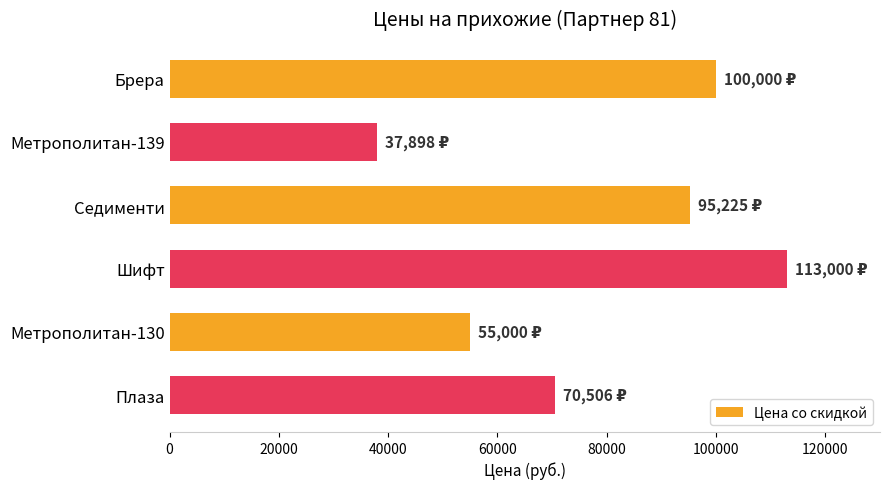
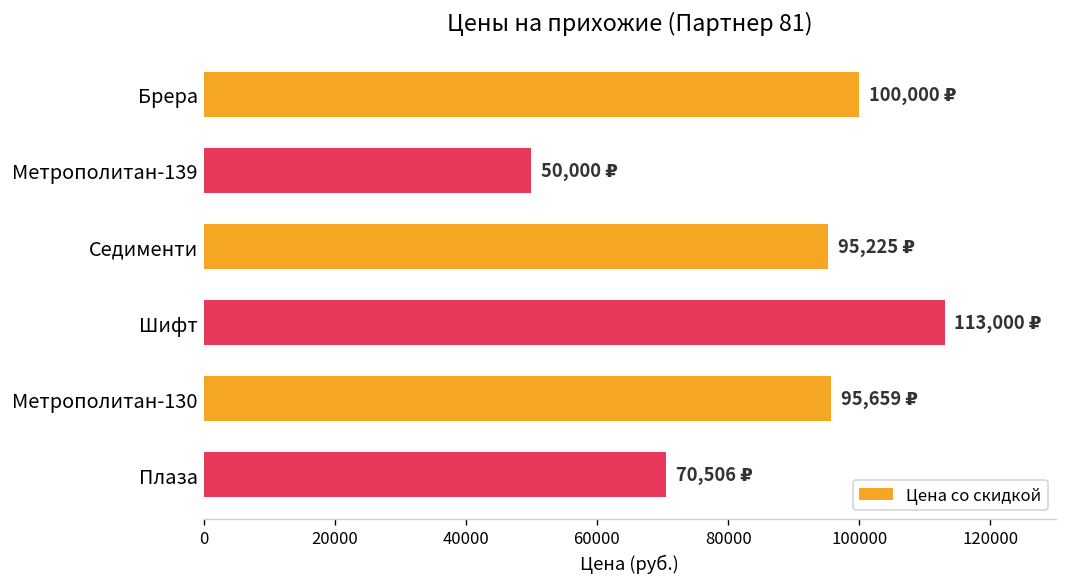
  {
    "Брера": "100,000",
-   "Метрополитан-139": "37,898",
+   "Метрополитан-139": "50,000",
    "Седименти": "95,225",
    "Шифт": "113,000",
-   "Метрополитан-130": "55,000",
+   "Метрополитан-130": "95,659",
    "Плаза": "70,506"
  }
